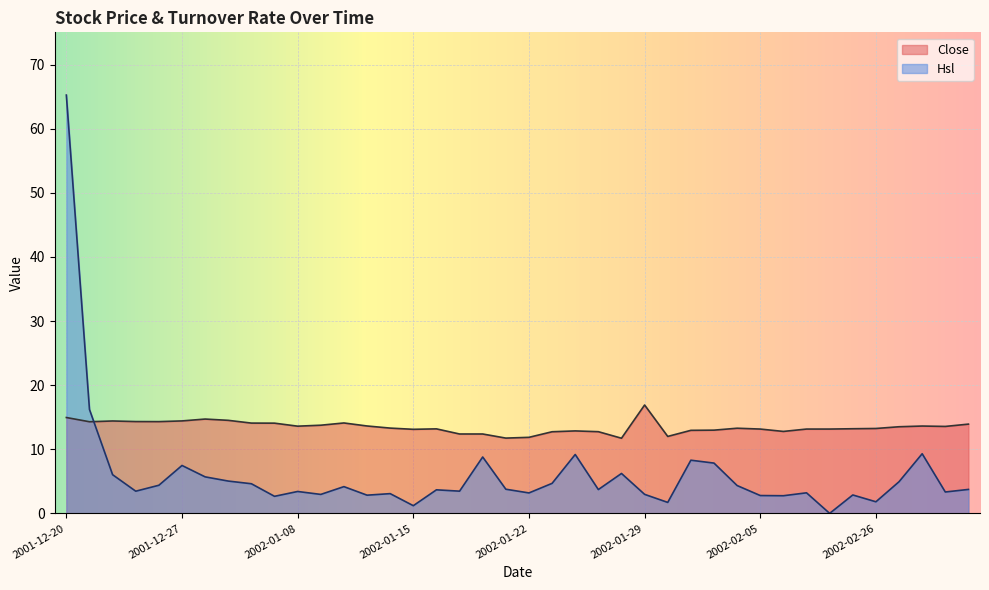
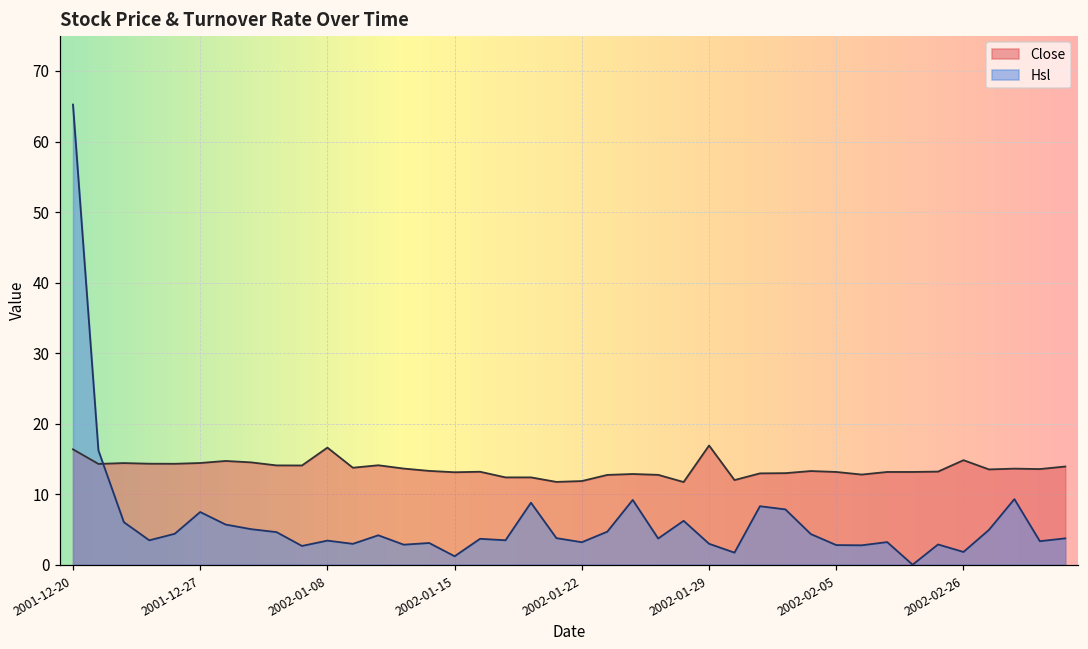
  {
    "Close": {
-     "2001-12-20": 15,
+     "2001-12-20": 16,
      "2001-12-27": 14,
-     "2002-01-08": 14,
+     "2002-01-08": 17,
      "2002-01-15": 13,
      "2002-01-22": 12,
      "2002-01-29": 17,
      "2002-02-05": 13,
-     "2002-02-26": 13
+     "2002-02-26": 15
    },
    "Hsl": {
      "2001-12-20": 65,
      "2001-12-27": 7,
      "2002-01-08": 3,
      "2002-01-15": 1,
      "2002-01-22": 3,
      "2002-01-29": 3,
      "2002-02-05": 3,
      "2002-02-26": 2
    }
  }
